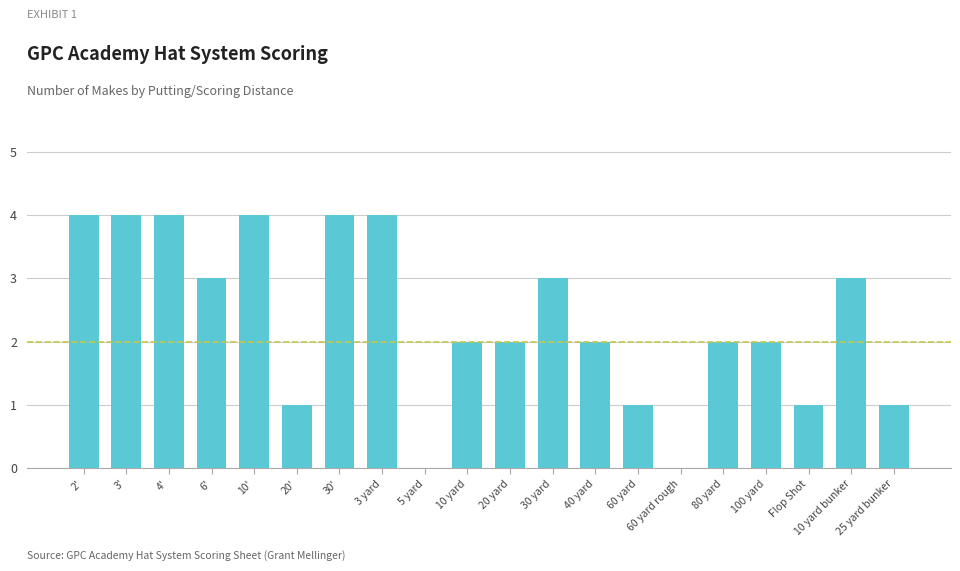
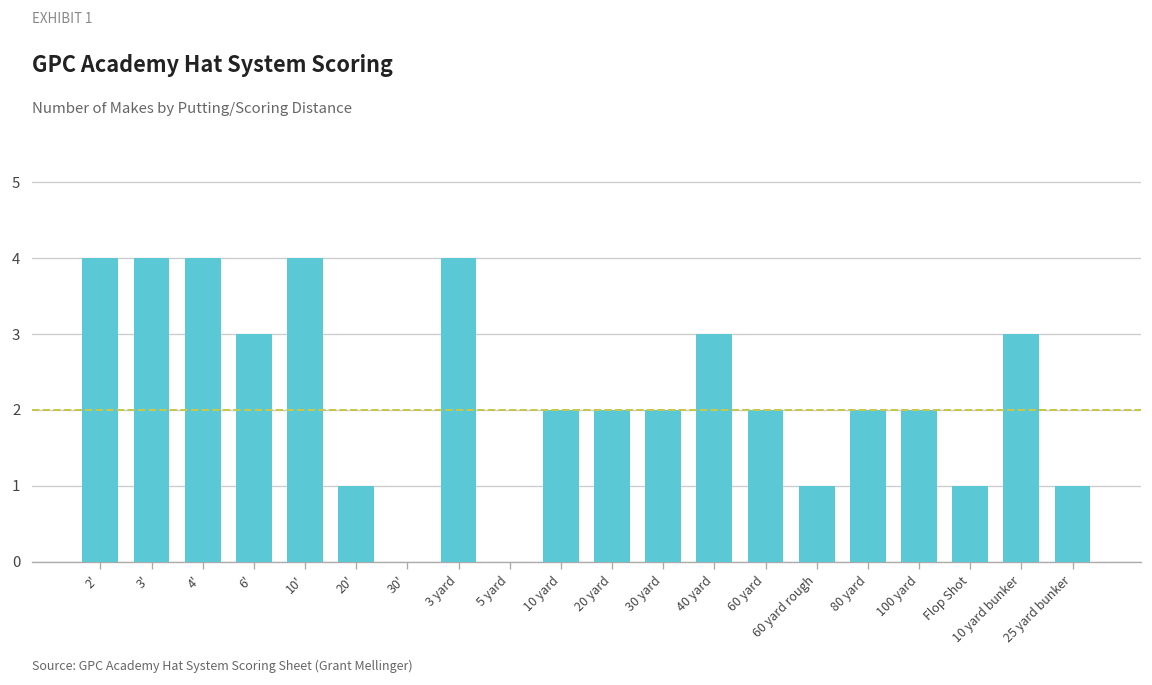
  {
    "2'": 4,
    "3'": 4,
    "4'": 4,
    "6'": 3,
    "10'": 4,
    "20'": 1,
-   "30'": 4,
+   "30'": 0,
    "3 yard": 4,
    "5 yard": 0,
    "10 yard": 2,
    "20 yard": 2,
-   "30 yard": 3,
-   "40 yard": 2,
-   "60 yard": 1,
-   "60 yard rough": 0,
+   "30 yard": 2,
+   "40 yard": 3,
+   "60 yard": 2,
+   "60 yard rough": 1,
    "80 yard": 2,
    "100 yard": 2,
    "Flop Shot": 1,
    "10 yard bunker": 3,
    "25 yard bunker": 1
  }
